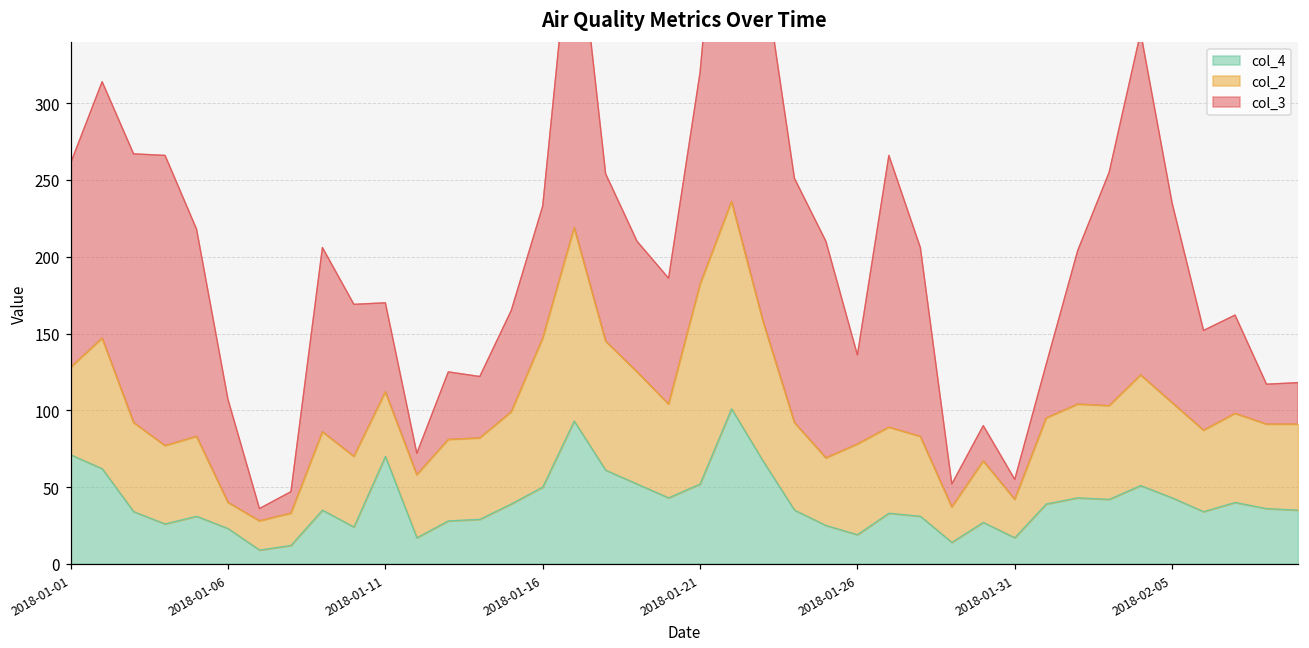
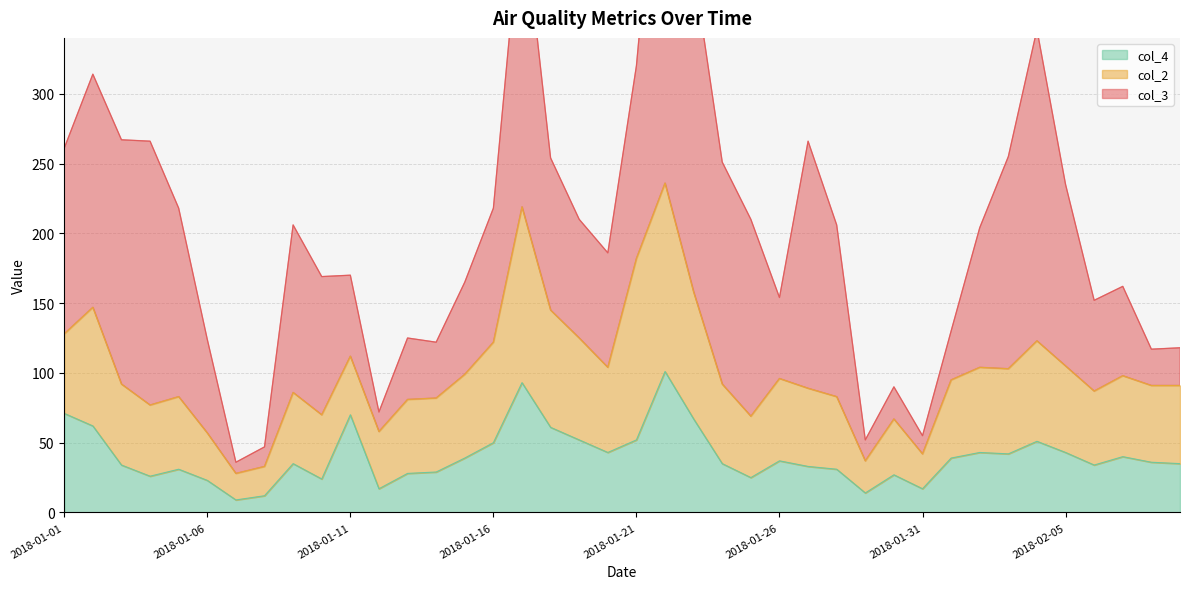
  {
    "col_4": {
      "2018-01-01": 71,
      "2018-01-06": 23,
      "2018-01-11": 70,
      "2018-01-16": 50,
      "2018-01-21": 52,
-     "2018-01-26": 19,
+     "2018-01-26": 37,
      "2018-01-31": 17,
      "2018-02-05": 43
    },
    "col_2": {
      "2018-01-01": 57,
-     "2018-01-06": 17,
+     "2018-01-06": 34,
      "2018-01-11": 42,
-     "2018-01-16": 97,
+     "2018-01-16": 72,
      "2018-01-21": 130,
      "2018-01-26": 59,
      "2018-01-31": 25,
      "2018-02-05": 62
    },
    "col_3": {
      "2018-01-01": 133,
      "2018-01-06": 67,
      "2018-01-11": 58,
-     "2018-01-16": 86,
+     "2018-01-16": 96,
      "2018-01-21": 138,
      "2018-01-26": 58,
      "2018-01-31": 13,
      "2018-02-05": 130
    }
  }
